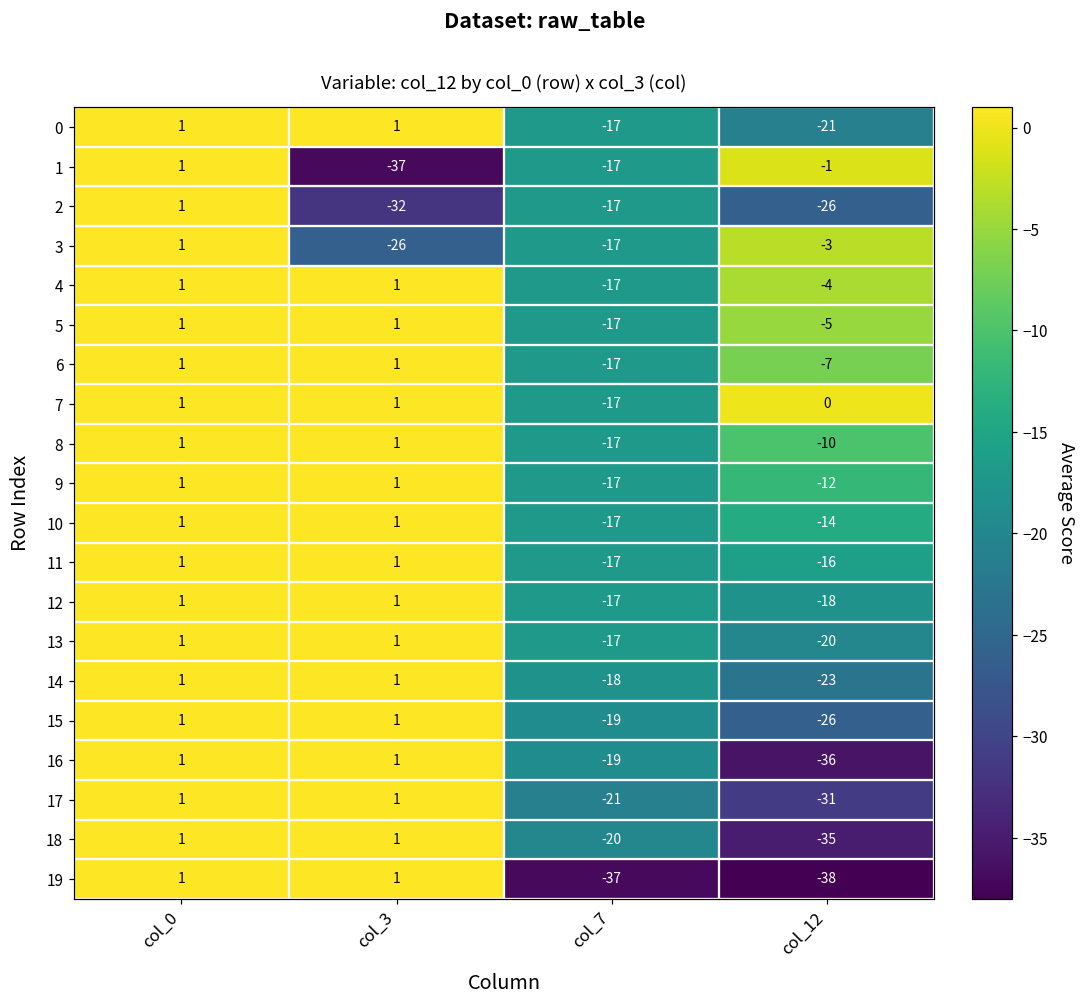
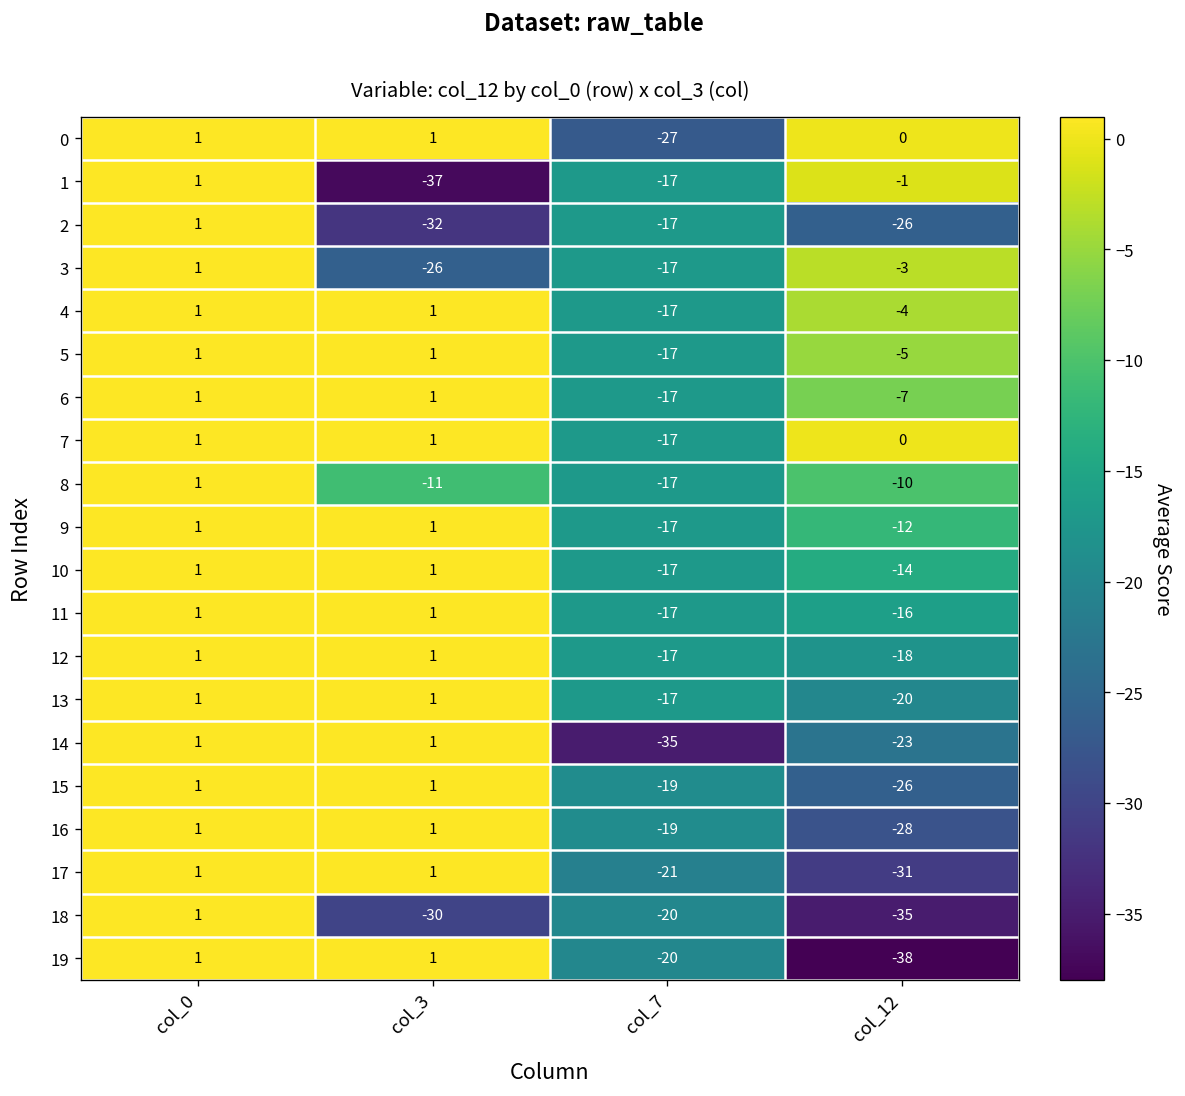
  {
    "0": {
      "col_0": 1,
      "col_3": 1,
-     "col_7": -17,
-     "col_12": -21
+     "col_7": -27,
+     "col_12": 0
    },
    "1": {
      "col_0": 1,
      "col_3": -37,
      "col_7": -17,
      "col_12": -1
    },
    "2": {
      "col_0": 1,
      "col_3": -32,
      "col_7": -17,
      "col_12": -26
    },
    "3": {
      "col_0": 1,
      "col_3": -26,
      "col_7": -17,
      "col_12": -3
    },
    "4": {
      "col_0": 1,
      "col_3": 1,
      "col_7": -17,
      "col_12": -4
    },
    "5": {
      "col_0": 1,
      "col_3": 1,
      "col_7": -17,
      "col_12": -5
    },
    "6": {
      "col_0": 1,
      "col_3": 1,
      "col_7": -17,
      "col_12": -7
    },
    "7": {
      "col_0": 1,
      "col_3": 1,
      "col_7": -17,
      "col_12": 0
    },
    "8": {
      "col_0": 1,
-     "col_3": 1,
+     "col_3": -11,
      "col_7": -17,
      "col_12": -10
    },
    "9": {
      "col_0": 1,
      "col_3": 1,
      "col_7": -17,
      "col_12": -12
    },
    "10": {
      "col_0": 1,
      "col_3": 1,
      "col_7": -17,
      "col_12": -14
    },
    "11": {
      "col_0": 1,
      "col_3": 1,
      "col_7": -17,
      "col_12": -16
    },
    "12": {
      "col_0": 1,
      "col_3": 1,
      "col_7": -17,
      "col_12": -18
    },
    "13": {
      "col_0": 1,
      "col_3": 1,
      "col_7": -17,
      "col_12": -20
    },
    "14": {
      "col_0": 1,
      "col_3": 1,
-     "col_7": -18,
+     "col_7": -35,
      "col_12": -23
    },
    "15": {
      "col_0": 1,
      "col_3": 1,
      "col_7": -19,
      "col_12": -26
    },
    "16": {
      "col_0": 1,
      "col_3": 1,
      "col_7": -19,
-     "col_12": -36
+     "col_12": -28
    },
    "17": {
      "col_0": 1,
      "col_3": 1,
      "col_7": -21,
      "col_12": -31
    },
    "18": {
      "col_0": 1,
-     "col_3": 1,
+     "col_3": -30,
      "col_7": -20,
      "col_12": -35
    },
    "19": {
      "col_0": 1,
      "col_3": 1,
-     "col_7": -37,
+     "col_7": -20,
      "col_12": -38
    }
  }
